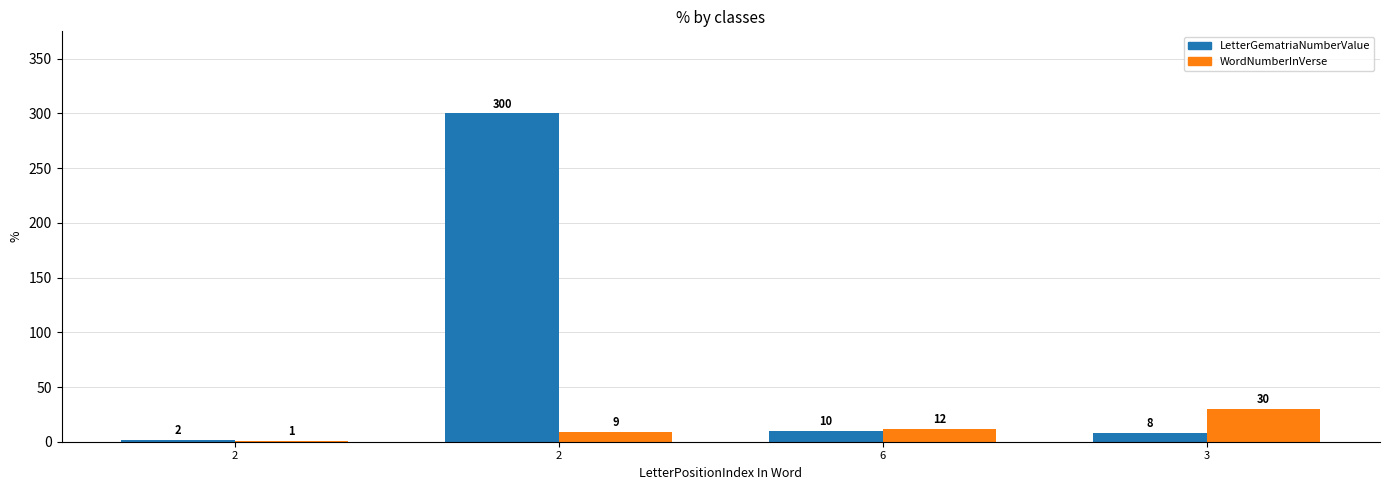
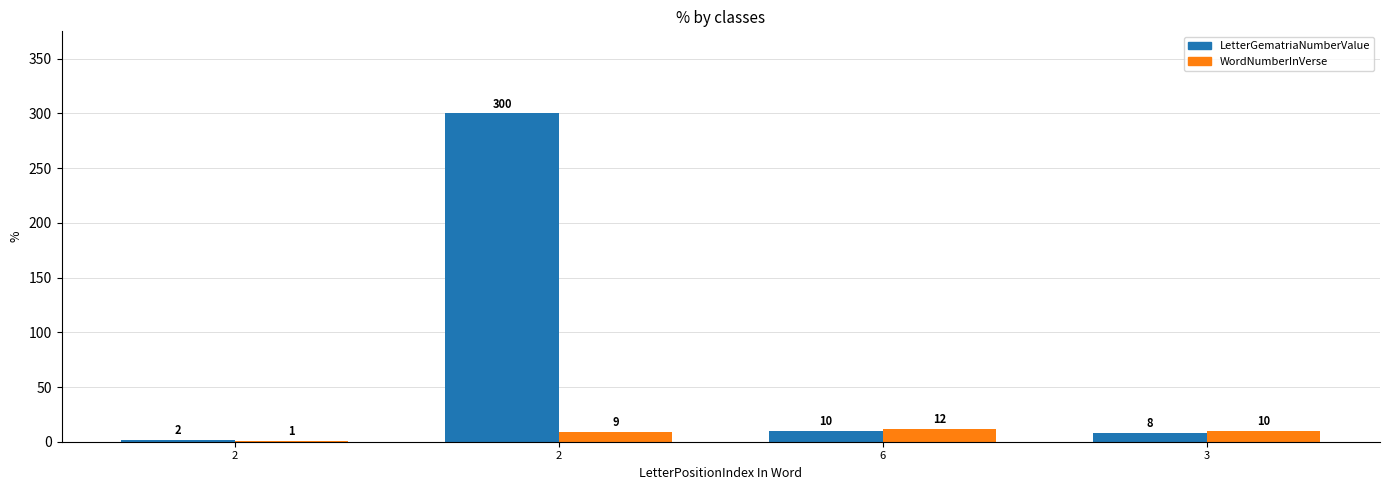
  {
    "LetterGematriaNumberValue": {
      "6": 10,
      "3": 8
    },
    "WordNumberInVerse": {
      "6": 12,
-     "3": 30
+     "3": 10
    }
  }
